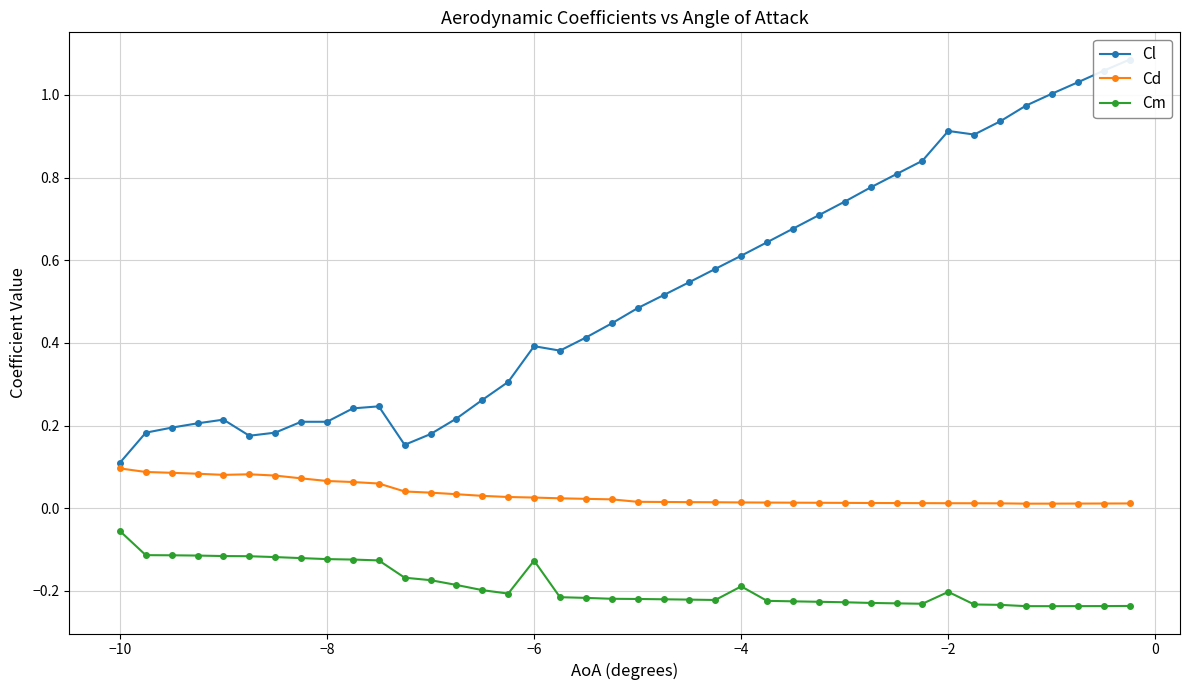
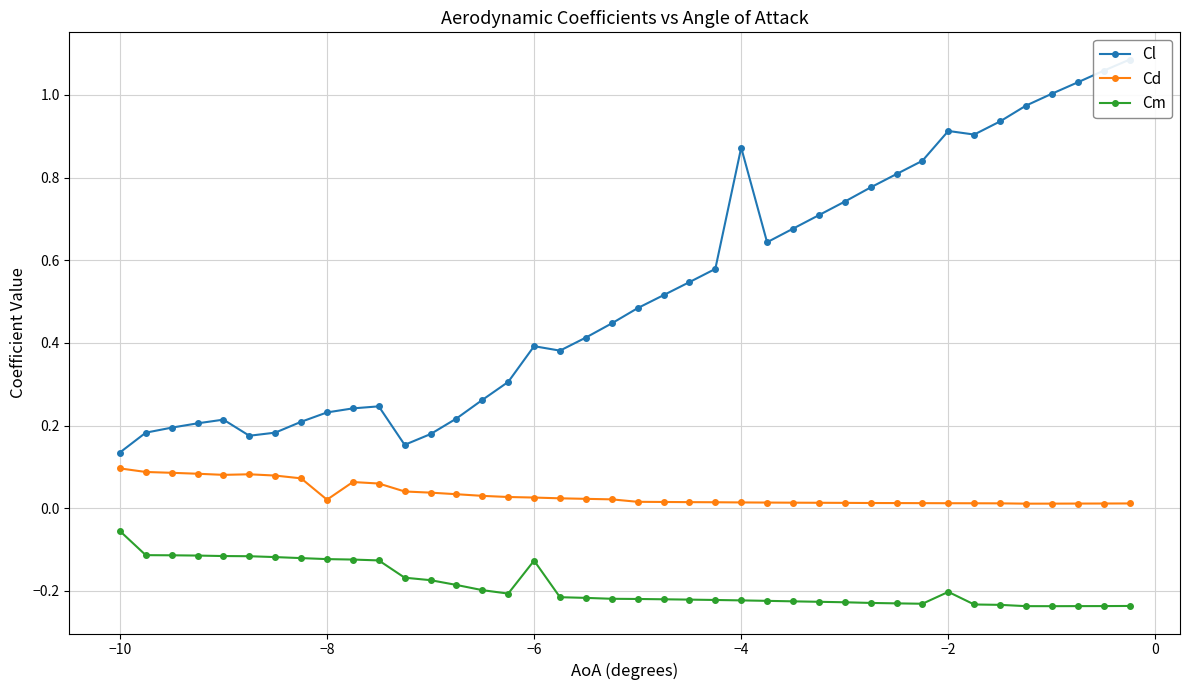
  {
    "Cl": {
-     "−10": 0.11,
-     "−8": 0.21,
+     "−10": 0.13,
+     "−8": 0.23,
      "−6": 0.39,
-     "−4": 0.61,
+     "−4": 0.87,
      "−2": 0.91
    },
    "Cd": {
      "−10": 0.10,
-     "−8": 0.07,
+     "−8": 0.02,
      "−6": 0.03,
      "−4": 0.01,
      "−2": 0.01
    },
    "Cm": {
      "−10": -0.06,
      "−8": -0.12,
      "−6": -0.13,
-     "−4": -0.19,
+     "−4": -0.22,
      "−2": -0.20
    }
  }
